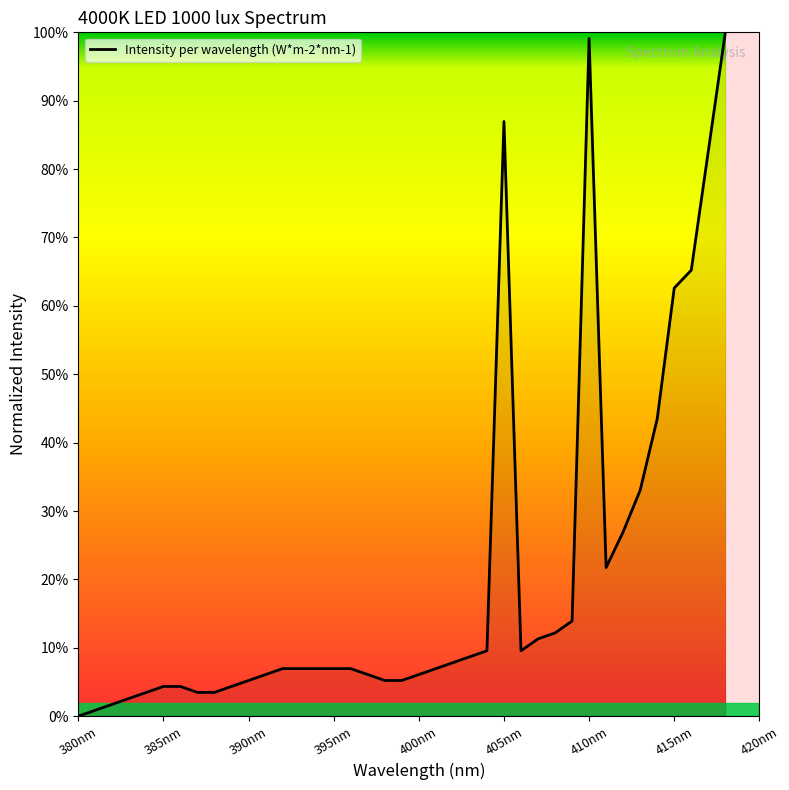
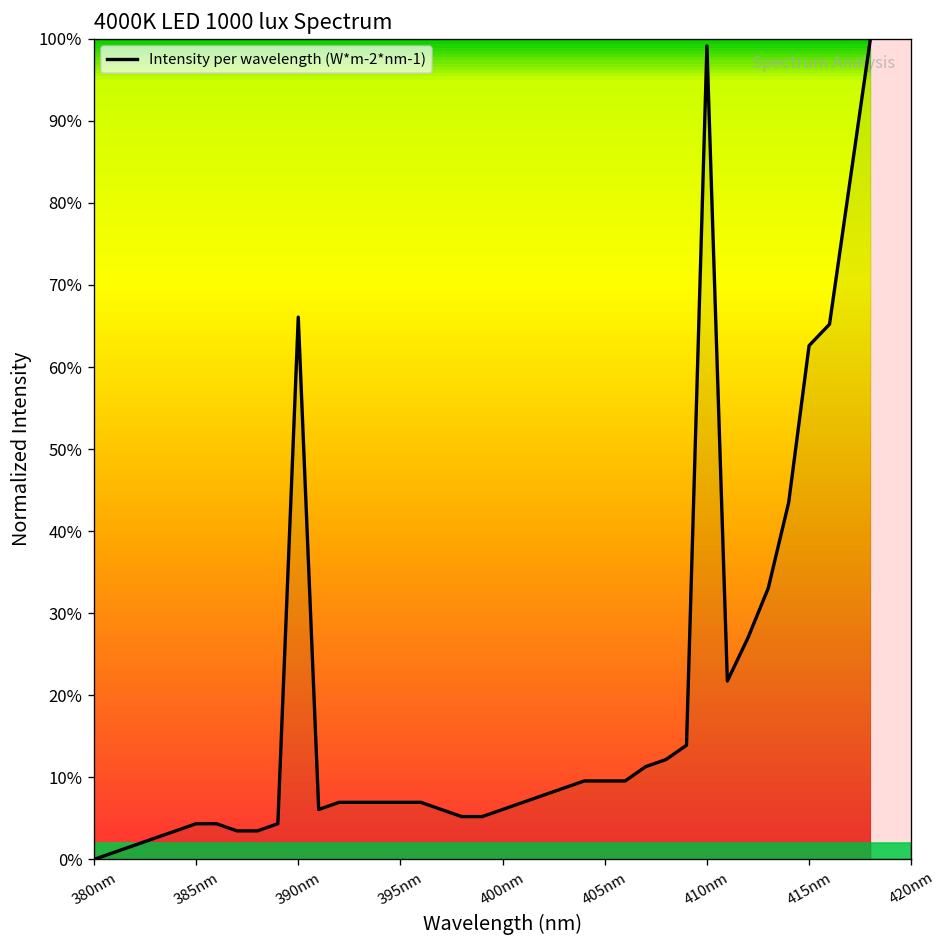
  {
    "385nm": "4%",
-   "390nm": "5%",
+   "390nm": "66%",
    "395nm": "7%",
    "400nm": "6%",
-   "405nm": "87%",
+   "405nm": "10%",
    "410nm": "99%",
    "415nm": "63%"
  }
